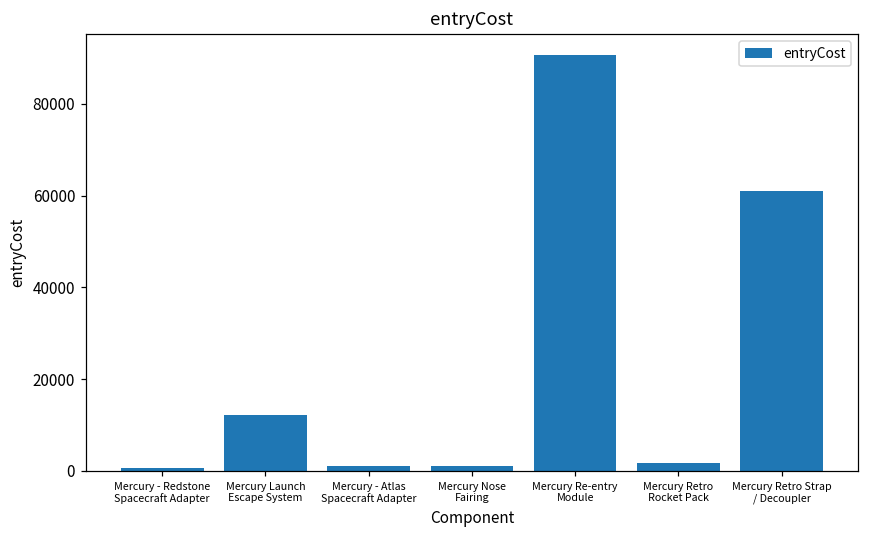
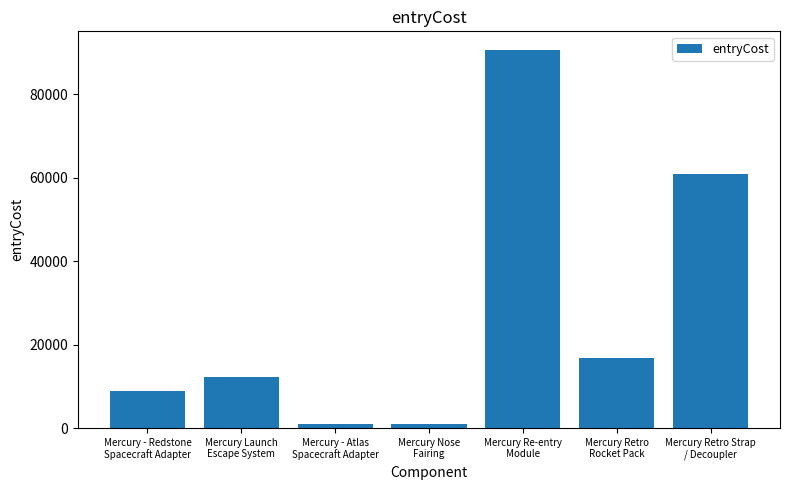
  {
-   "Mercury - Redstone Spacecraft Adapter": 1000,
+   "Mercury - Redstone Spacecraft Adapter": 9000,
    "Mercury Launch Escape System": 12000,
    "Mercury - Atlas Spacecraft Adapter": 1000,
    "Mercury Nose Fairing": 1000,
    "Mercury Re-entry Module": 91000,
-   "Mercury Retro Rocket Pack": 2000,
+   "Mercury Retro Rocket Pack": 17000,
    "Mercury Retro Strap / Decoupler": 61000
  }
